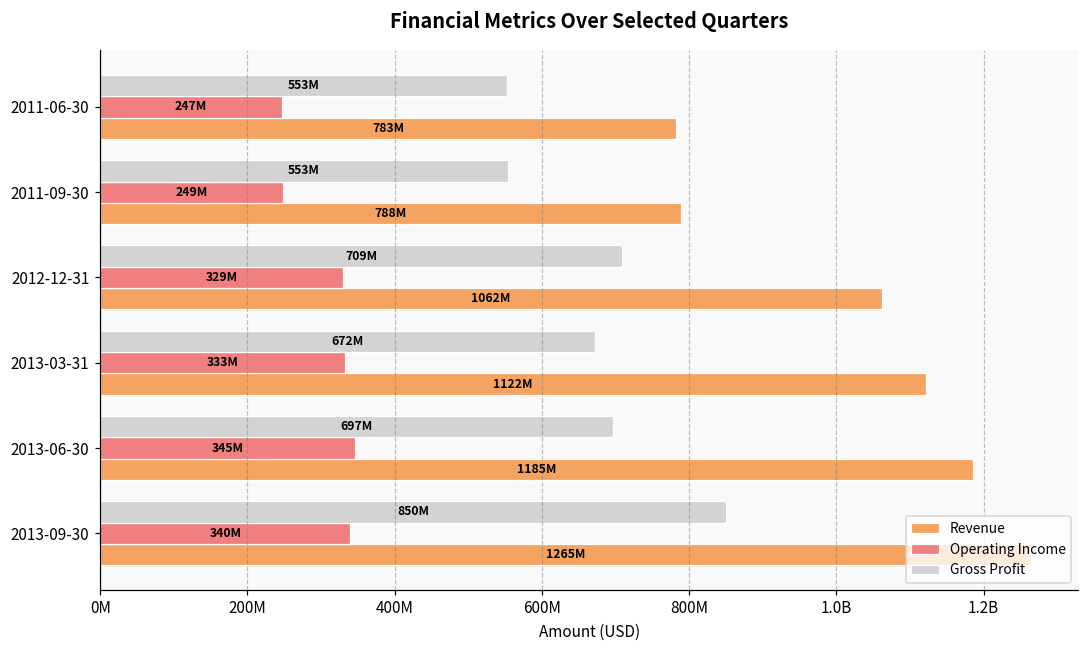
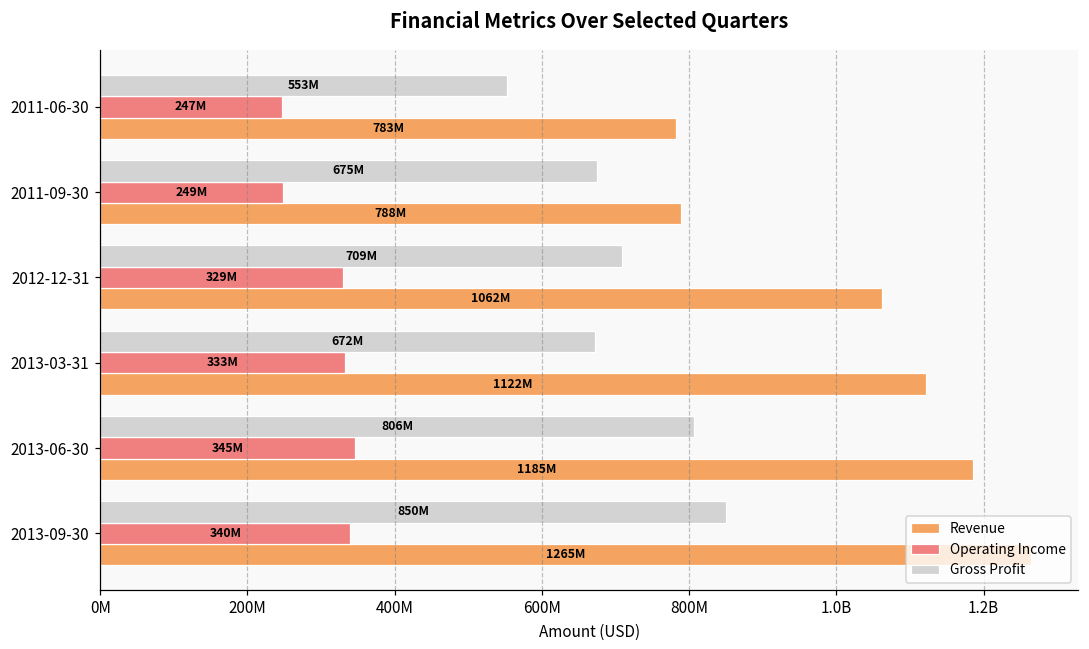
  {
    "Gross Profit": {
      "2011-06-30": "553M",
-     "2011-09-30": "553M",
+     "2011-09-30": "675M",
      "2012-12-31": "709M",
      "2013-03-31": "672M",
-     "2013-06-30": "697M",
+     "2013-06-30": "806M",
      "2013-09-30": "850M"
    }
  }
